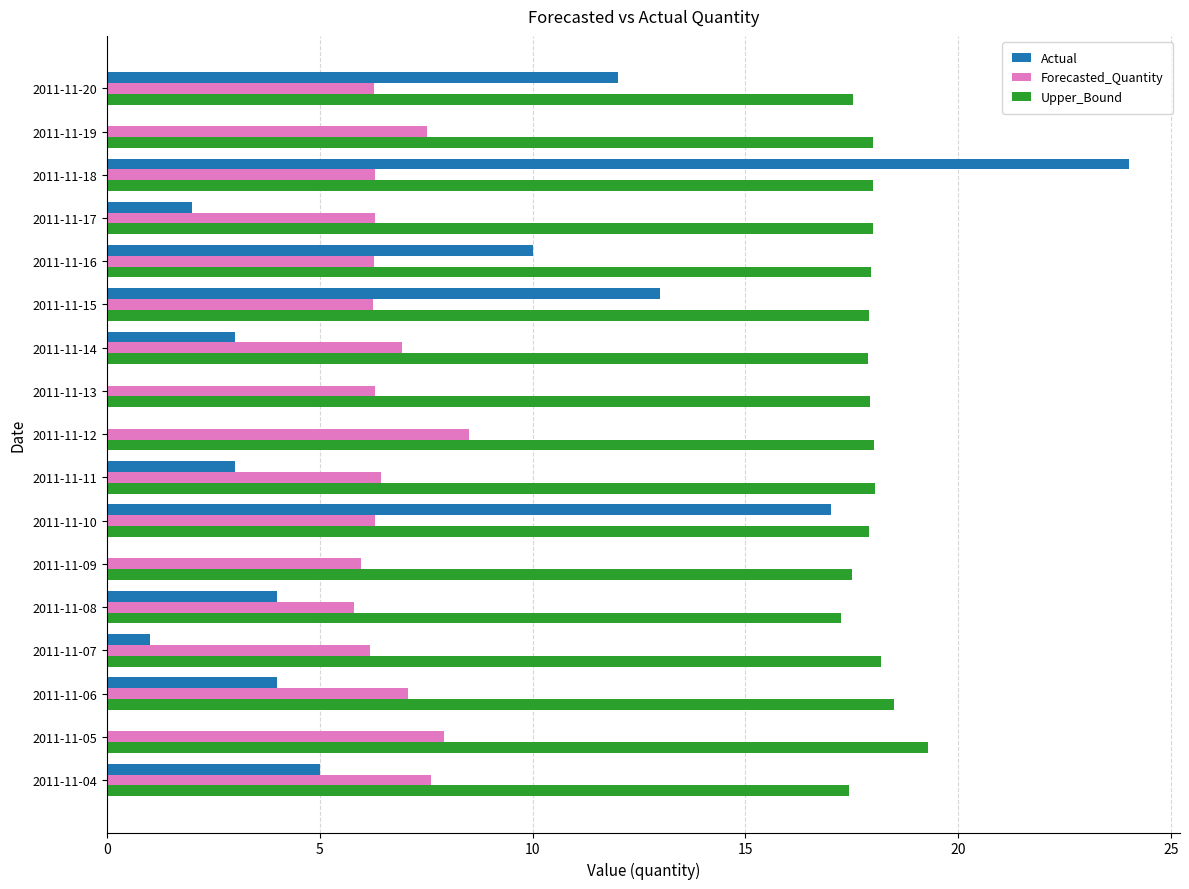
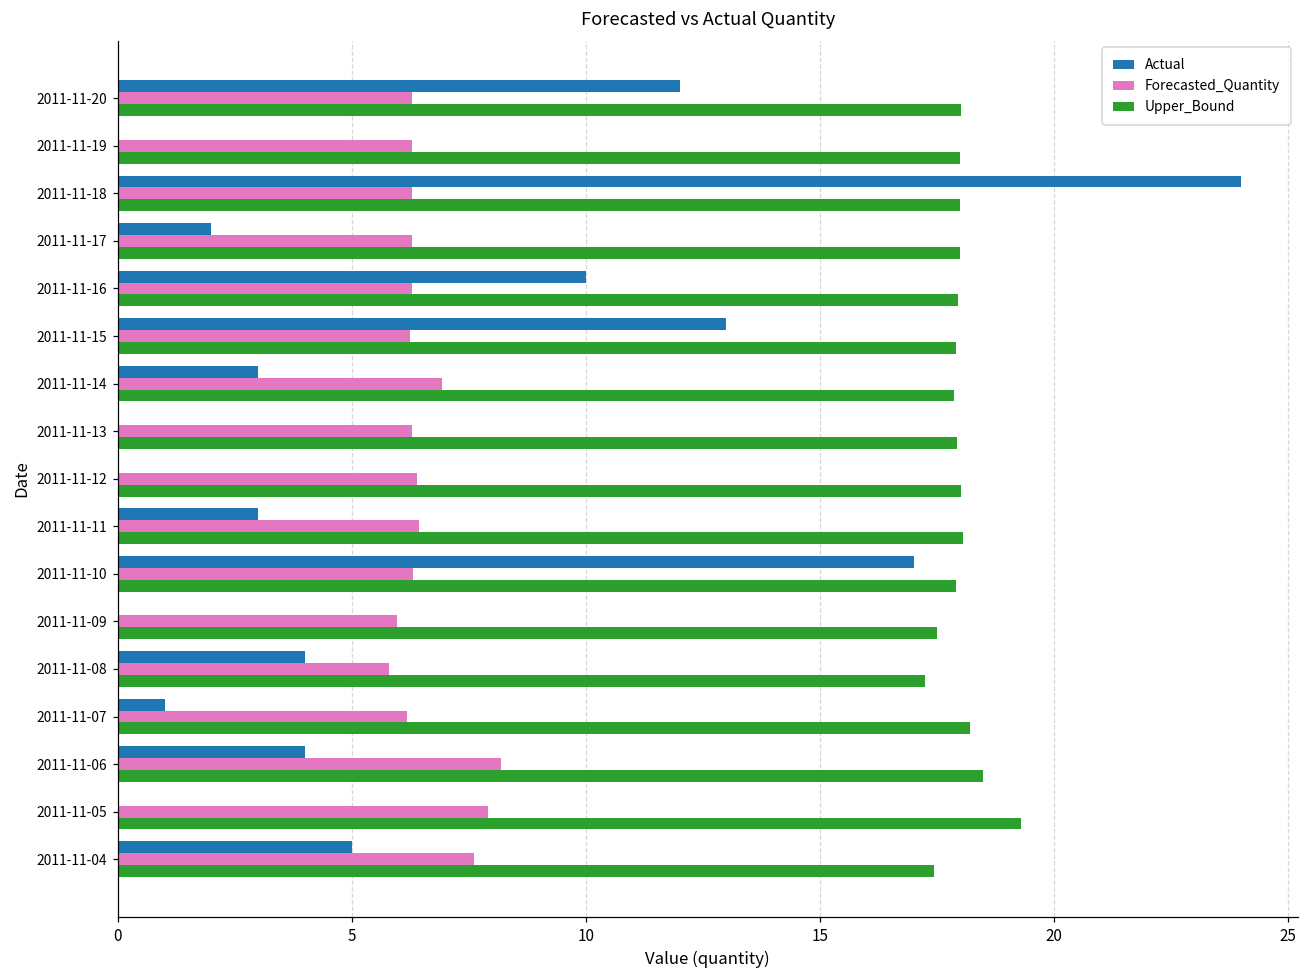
  {
    "Actual": {
      "2011-11-20": 12.0,
      "2011-11-19": 0.0,
      "2011-11-18": 24.0,
      "2011-11-17": 2.0,
      "2011-11-16": 10.0,
      "2011-11-15": 13.0,
      "2011-11-14": 3.0,
      "2011-11-13": 0.0,
      "2011-11-12": 0.0,
      "2011-11-11": 3.0,
      "2011-11-10": 17.0,
      "2011-11-09": 0.0,
      "2011-11-08": 4.0,
      "2011-11-07": 1.0,
      "2011-11-06": 4.0,
      "2011-11-05": 0.0,
      "2011-11-04": 5.0
    },
    "Forecasted_Quantity": {
      "2011-11-20": 6.3,
-     "2011-11-19": 7.5,
+     "2011-11-19": 6.3,
      "2011-11-18": 6.3,
      "2011-11-17": 6.3,
      "2011-11-16": 6.3,
      "2011-11-15": 6.2,
      "2011-11-14": 6.9,
      "2011-11-13": 6.3,
-     "2011-11-12": 8.5,
+     "2011-11-12": 6.4,
      "2011-11-11": 6.4,
      "2011-11-10": 6.3,
      "2011-11-09": 6.0,
      "2011-11-08": 5.8,
      "2011-11-07": 6.2,
-     "2011-11-06": 7.1,
+     "2011-11-06": 8.2,
      "2011-11-05": 7.9,
      "2011-11-04": 7.6
    },
    "Upper_Bound": {
-     "2011-11-20": 17.5,
+     "2011-11-20": 18.0,
      "2011-11-19": 18.0,
      "2011-11-18": 18.0,
      "2011-11-17": 18.0,
      "2011-11-16": 17.9,
      "2011-11-15": 17.9,
      "2011-11-14": 17.9,
      "2011-11-13": 17.9,
      "2011-11-12": 18.0,
      "2011-11-11": 18.1,
      "2011-11-10": 17.9,
      "2011-11-09": 17.5,
      "2011-11-08": 17.3,
      "2011-11-07": 18.2,
      "2011-11-06": 18.5,
      "2011-11-05": 19.3,
      "2011-11-04": 17.4
    }
  }
